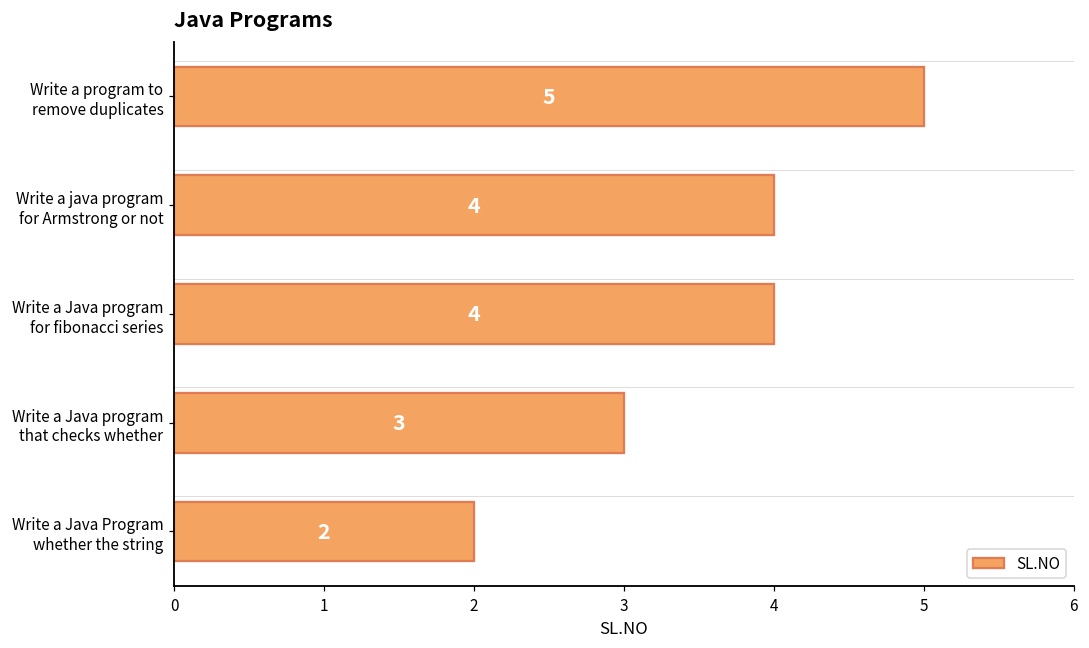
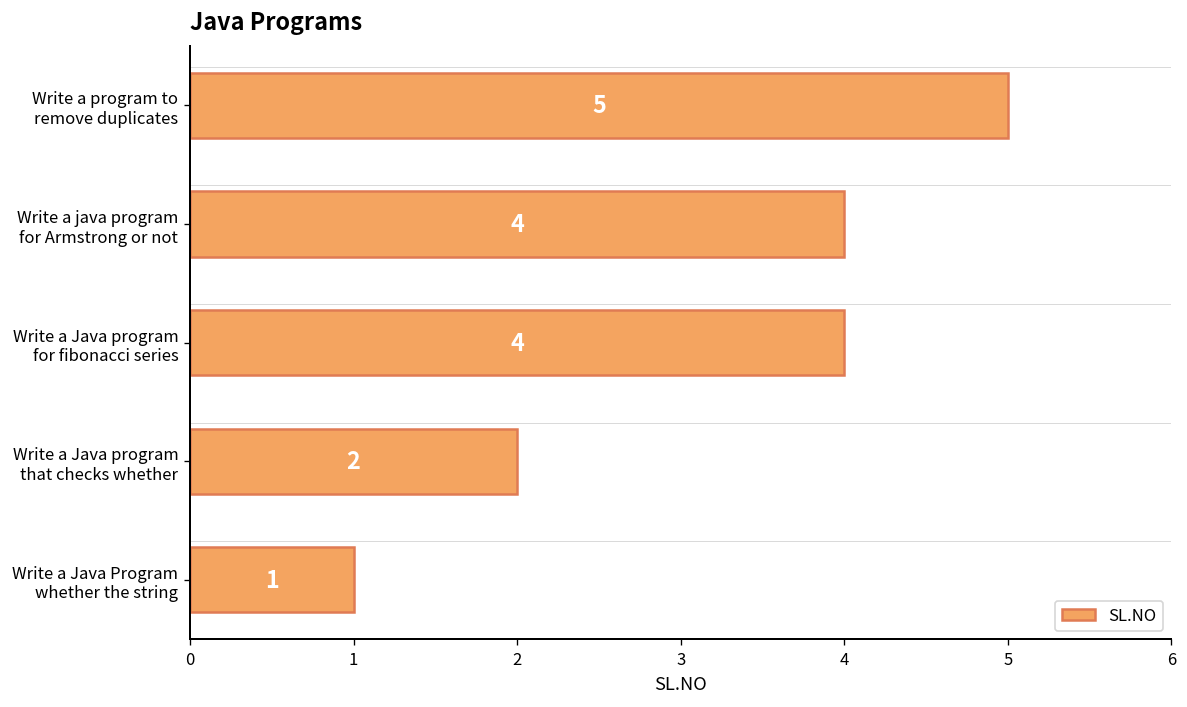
  {
    "Write a program to remove duplicates": 5,
    "Write a java program for Armstrong or not": 4,
    "Write a Java program for fibonacci series": 4,
-   "Write a Java program that checks whether": 3,
-   "Write a Java Program whether the string": 2
+   "Write a Java program that checks whether": 2,
+   "Write a Java Program whether the string": 1
  }
